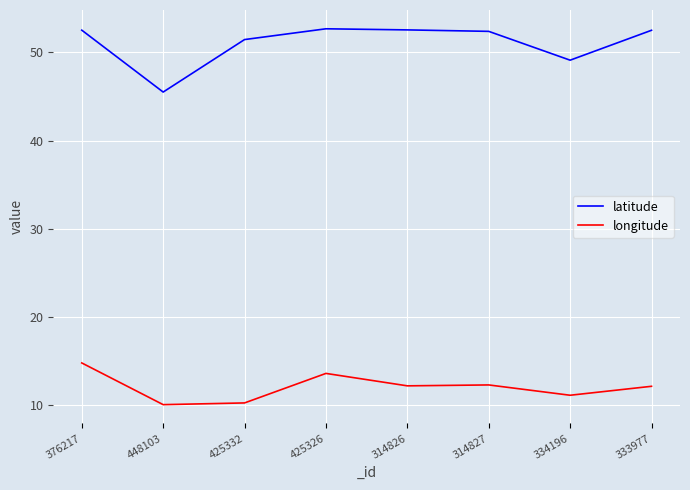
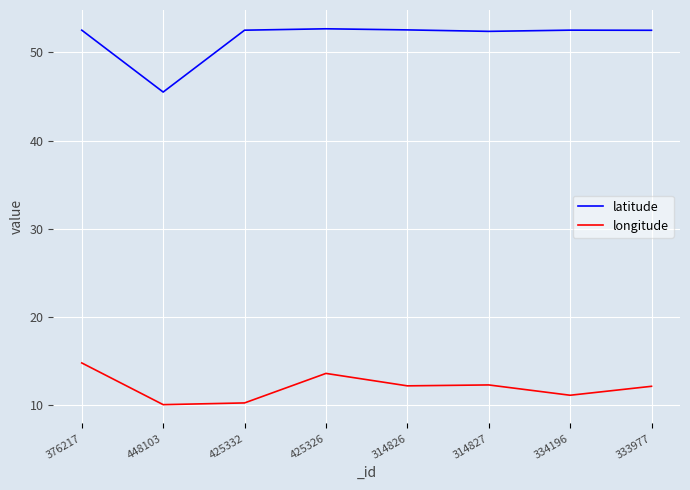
  {
    "latitude": {
      "376217": 53,
      "448103": 46,
-     "425332": 51,
+     "425332": 53,
      "425326": 53,
      "314826": 53,
      "314827": 52,
-     "334196": 49,
+     "334196": 53,
      "333977": 53
    },
    "longitude": {
      "376217": 15,
      "448103": 10,
      "425332": 10,
      "425326": 14,
      "314826": 12,
      "314827": 12,
      "334196": 11,
      "333977": 12
    }
  }
